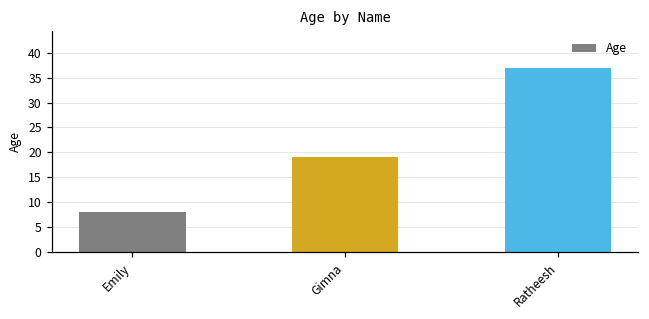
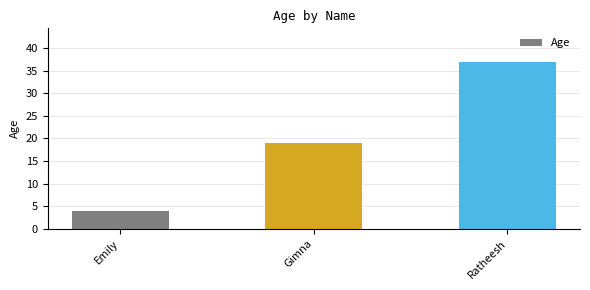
  {
-   "Emily": 8,
+   "Emily": 4,
    "Gimna": 19,
    "Ratheesh": 37
  }
